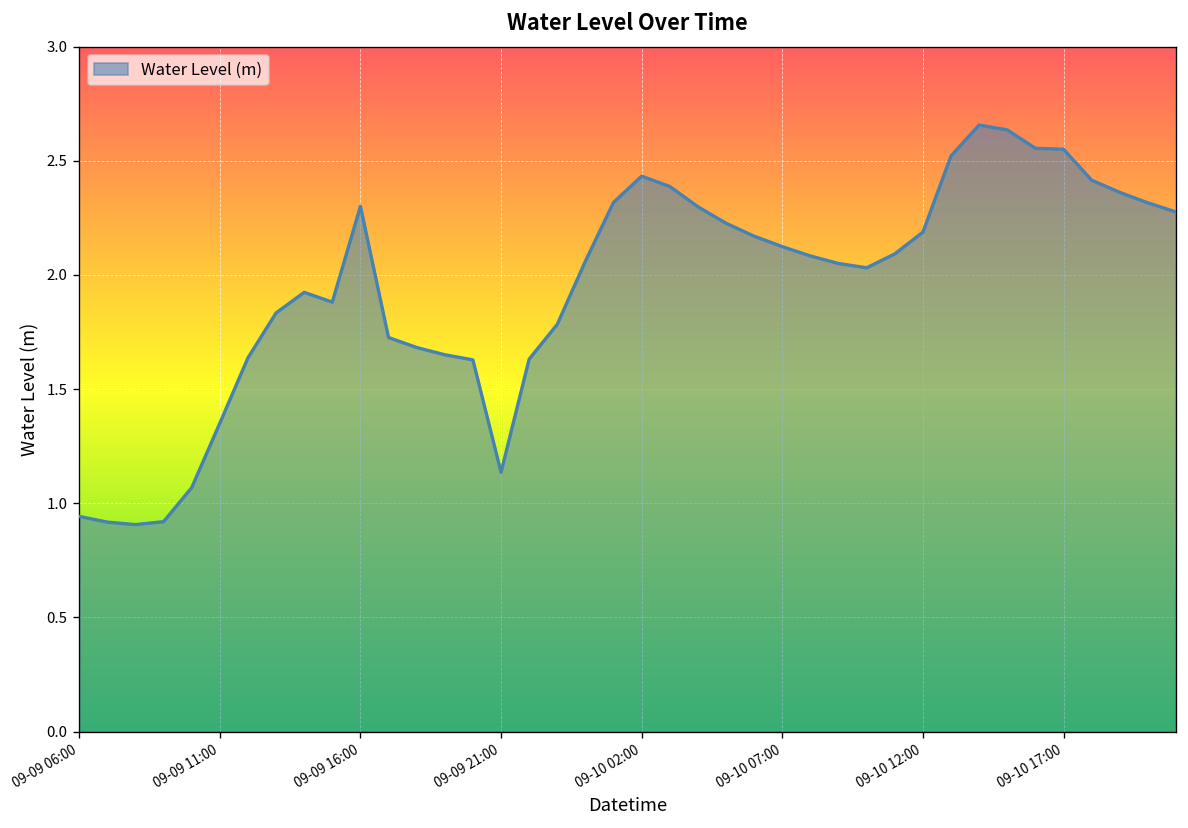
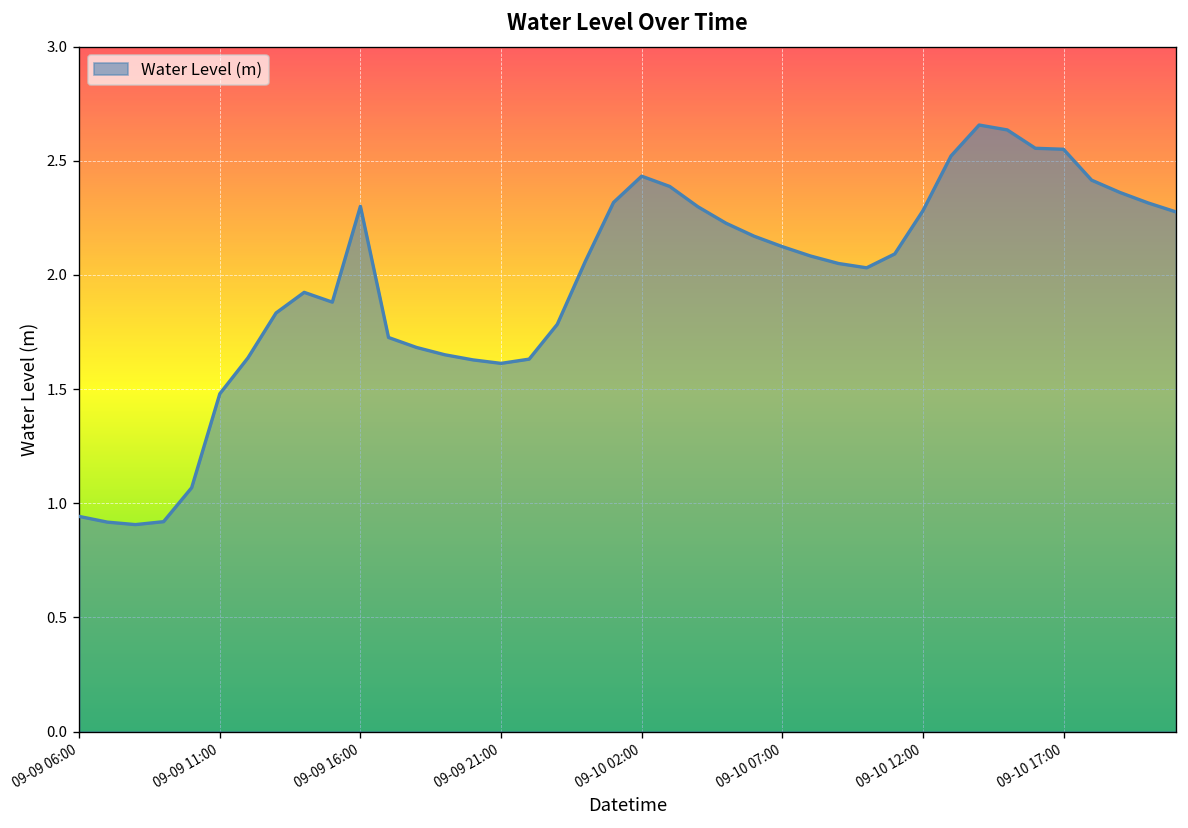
  {
    "09-09 06:00": 0.94,
-   "09-09 11:00": 1.35,
+   "09-09 11:00": 1.48,
    "09-09 16:00": 2.30,
-   "09-09 21:00": 1.14,
+   "09-09 21:00": 1.61,
    "09-10 02:00": 2.43,
    "09-10 07:00": 2.12,
-   "09-10 12:00": 2.19,
+   "09-10 12:00": 2.28,
    "09-10 17:00": 2.55
  }
